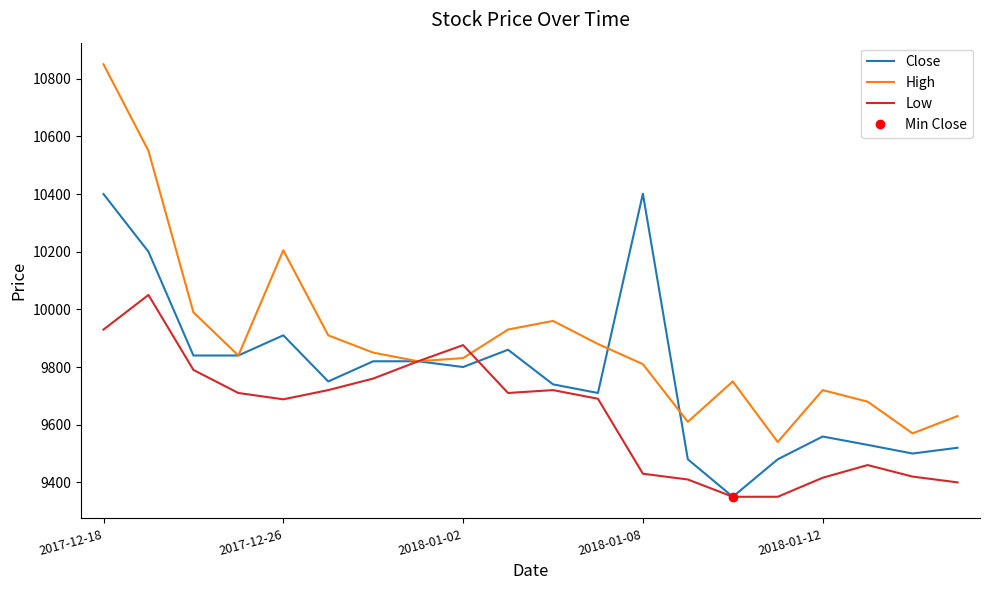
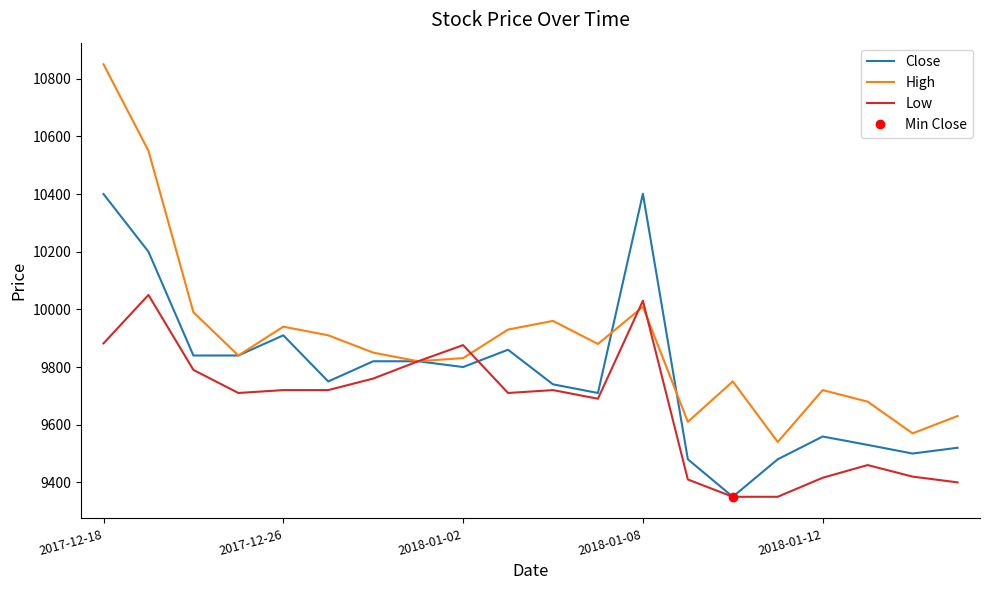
  {
    "Close": {
      "2017-12-18": 10400,
      "2017-12-26": 9910,
      "2018-01-02": 9800,
      "2018-01-08": 10400,
      "2018-01-12": 9560
    },
    "High": {
      "2017-12-18": 10850,
-     "2017-12-26": 10210,
+     "2017-12-26": 9940,
      "2018-01-02": 9830,
-     "2018-01-08": 9810,
+     "2018-01-08": 10010,
      "2018-01-12": 9720
    },
    "Low": {
-     "2017-12-18": 9930,
-     "2017-12-26": 9690,
+     "2017-12-18": 9880,
+     "2017-12-26": 9720,
      "2018-01-02": 9880,
-     "2018-01-08": 9430,
+     "2018-01-08": 10030,
      "2018-01-12": 9420
    }
  }
